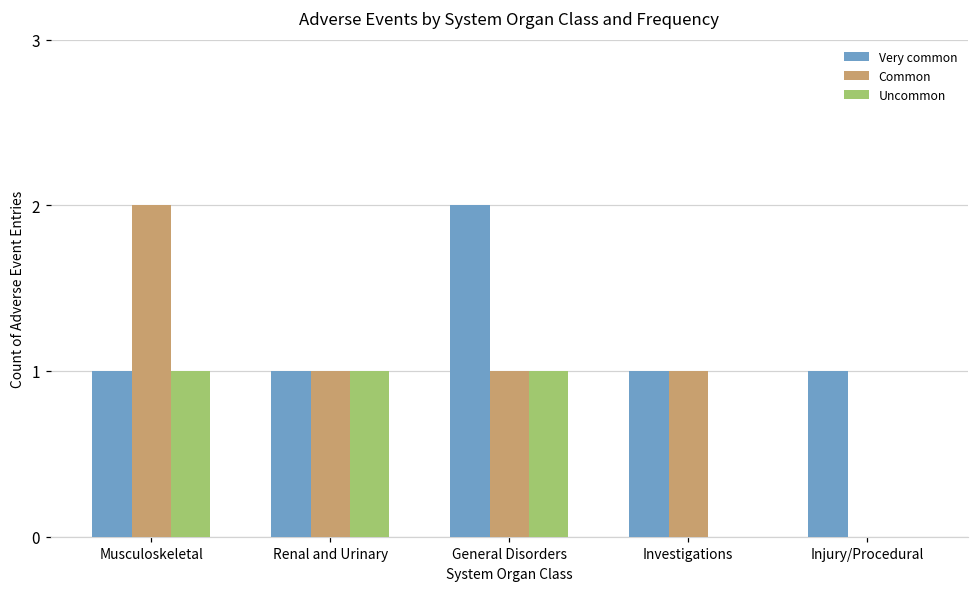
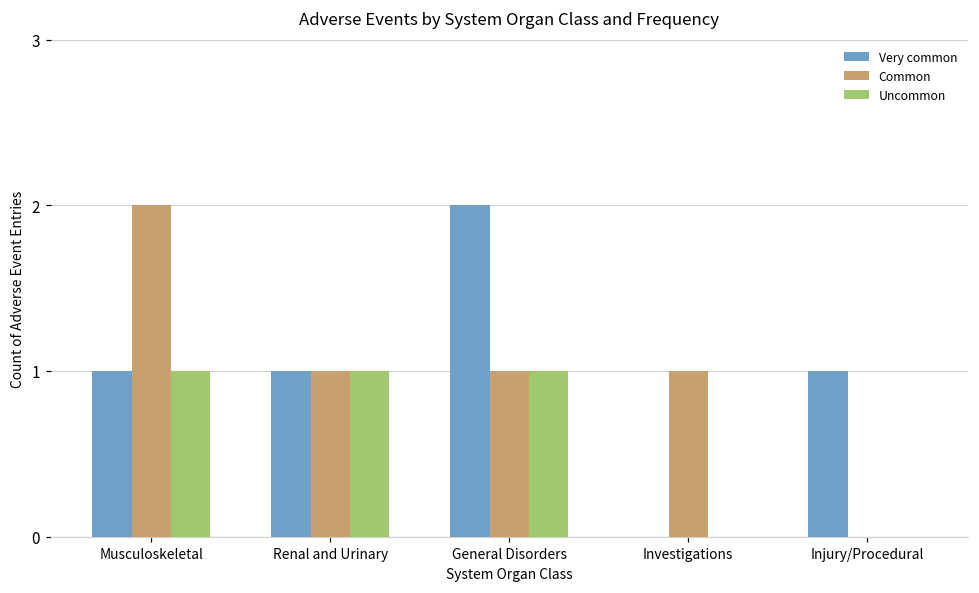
  {
    "Very common": {
      "Musculoskeletal": 1,
      "Renal and Urinary": 1,
      "General Disorders": 2,
-     "Investigations": 1,
+     "Investigations": 0,
      "Injury/Procedural": 1
    }
  }
